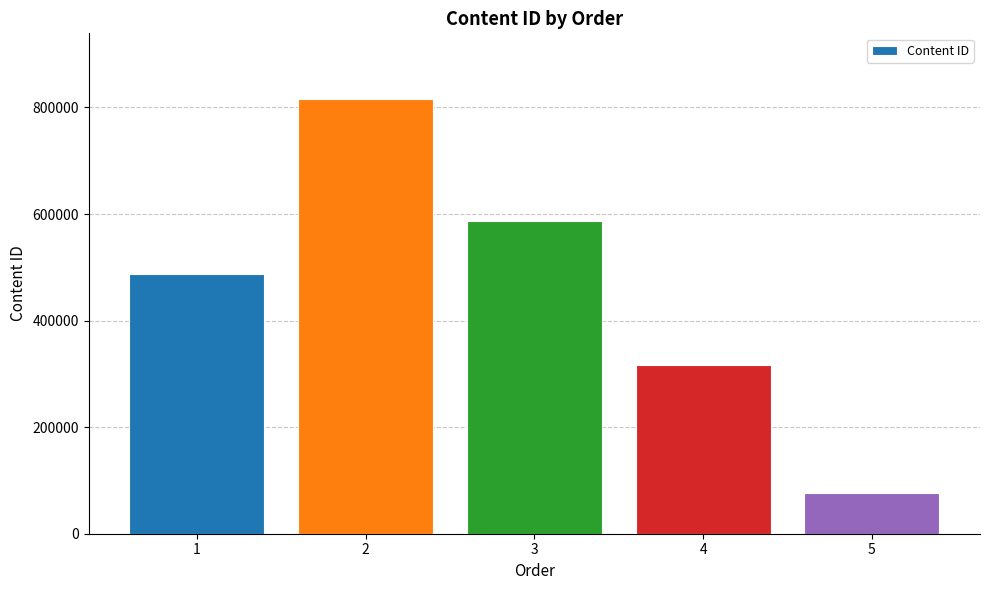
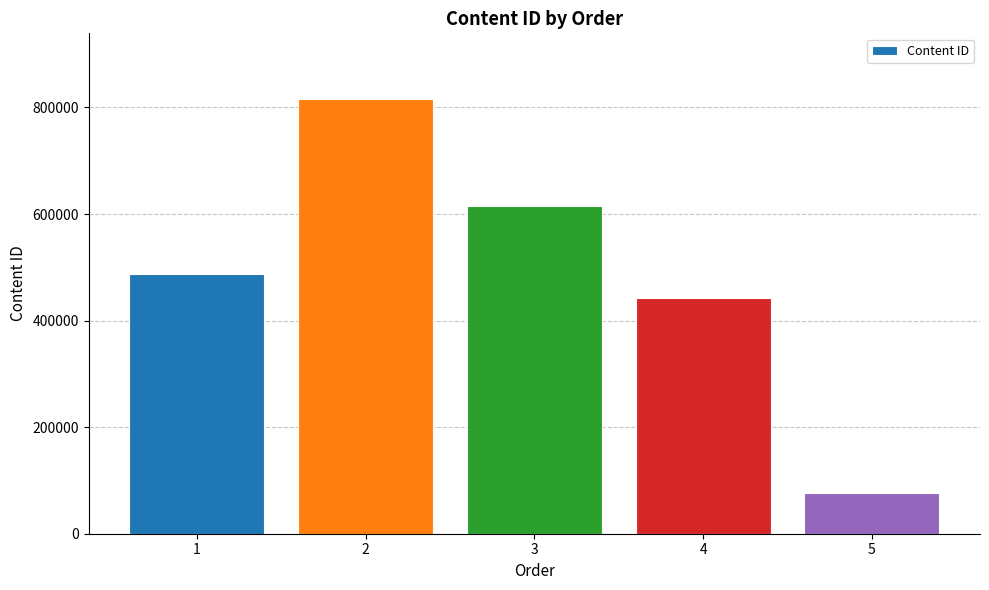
  {
    "1": 490000,
    "2": 820000,
-   "3": 590000,
-   "4": 320000,
+   "3": 620000,
+   "4": 440000,
    "5": 80000
  }
